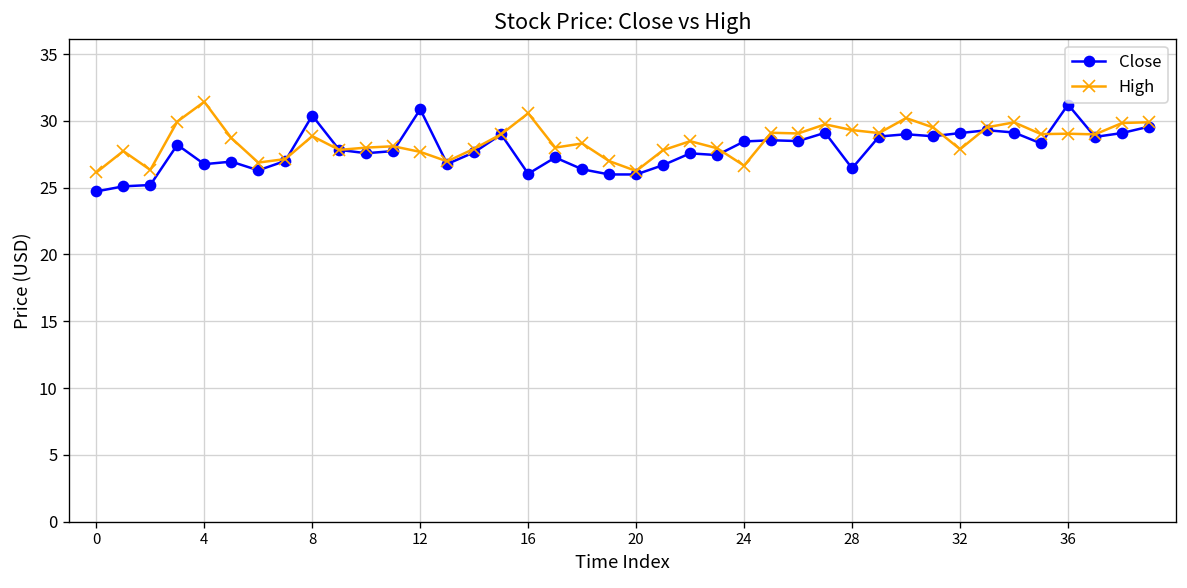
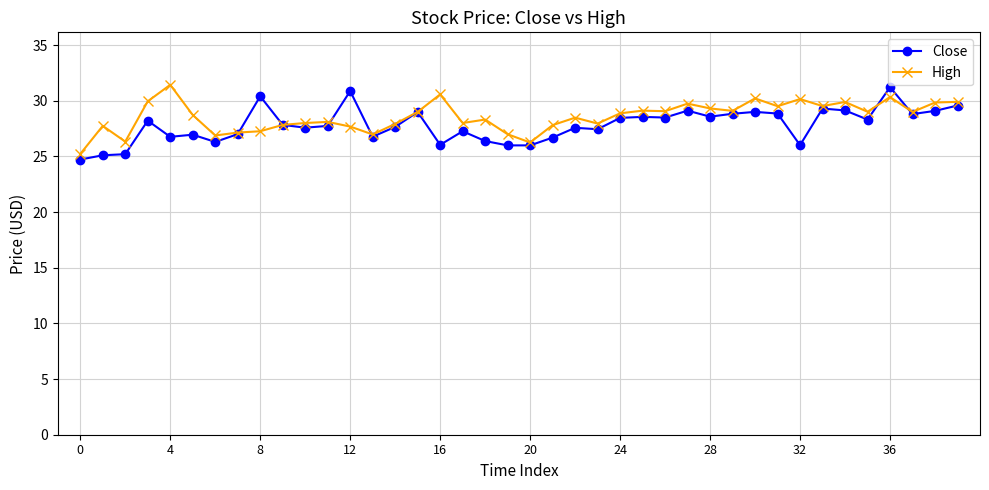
  {
    "Close": {
      "0": 24.7,
      "4": 26.8,
      "8": 30.4,
      "12": 30.9,
      "16": 26.0,
      "20": 26.0,
      "24": 28.5,
-     "28": 26.5,
-     "32": 29.1,
+     "28": 28.6,
+     "32": 26.0,
      "36": 31.2
    },
    "High": {
-     "0": 26.1,
+     "0": 25.2,
      "4": 31.4,
-     "8": 28.9,
+     "8": 27.3,
      "12": 27.7,
      "16": 30.6,
      "20": 26.3,
-     "24": 26.7,
+     "24": 28.9,
      "28": 29.3,
-     "32": 27.9,
-     "36": 29.0
+     "32": 30.2,
+     "36": 30.3
    }
  }
